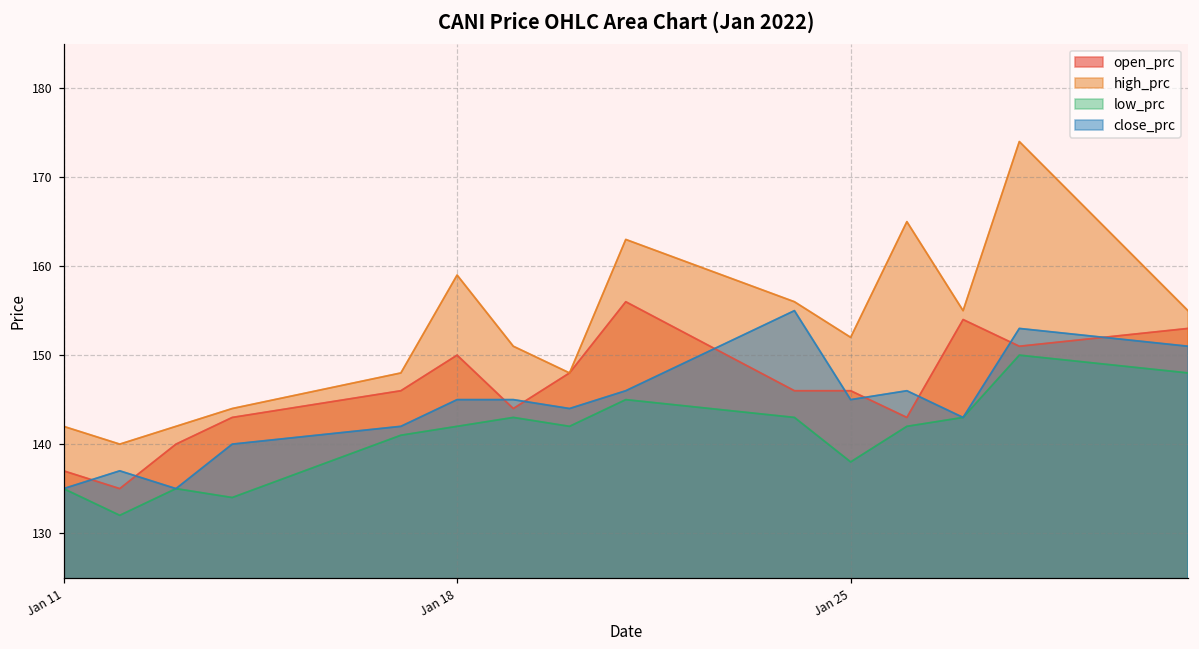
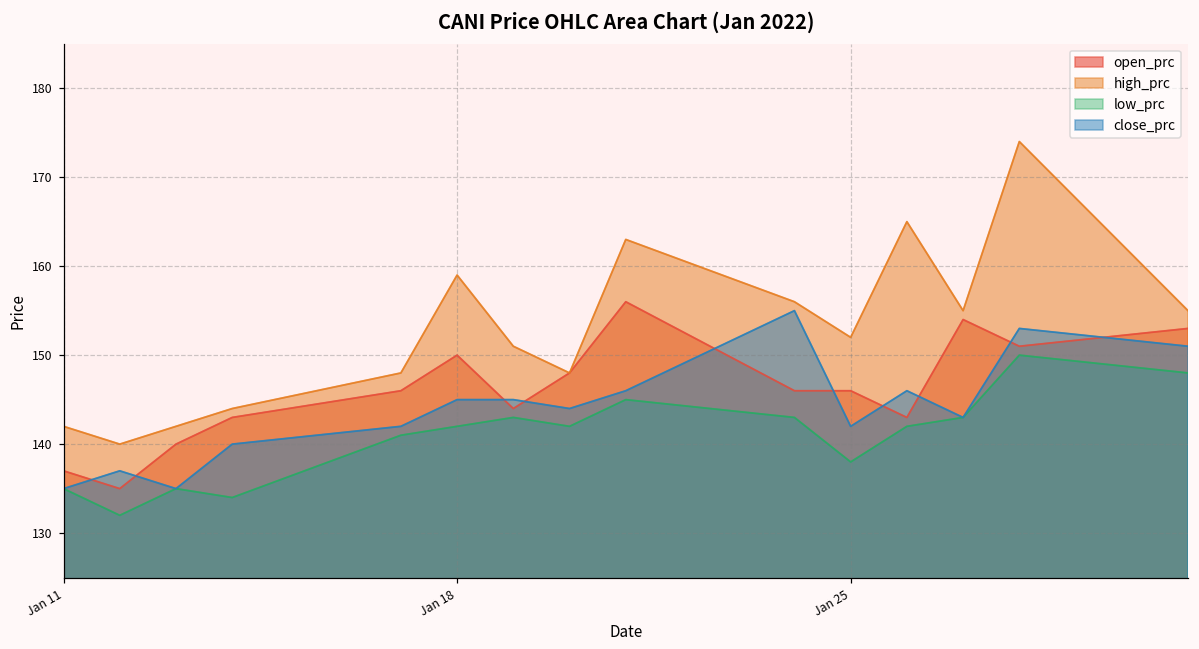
  {
    "low_prc": {
      "Jan 18": 142,
      "Jan 25": 138
    },
    "close_prc": {
      "Jan 18": 145,
-     "Jan 25": 145
+     "Jan 25": 142
    }
  }
